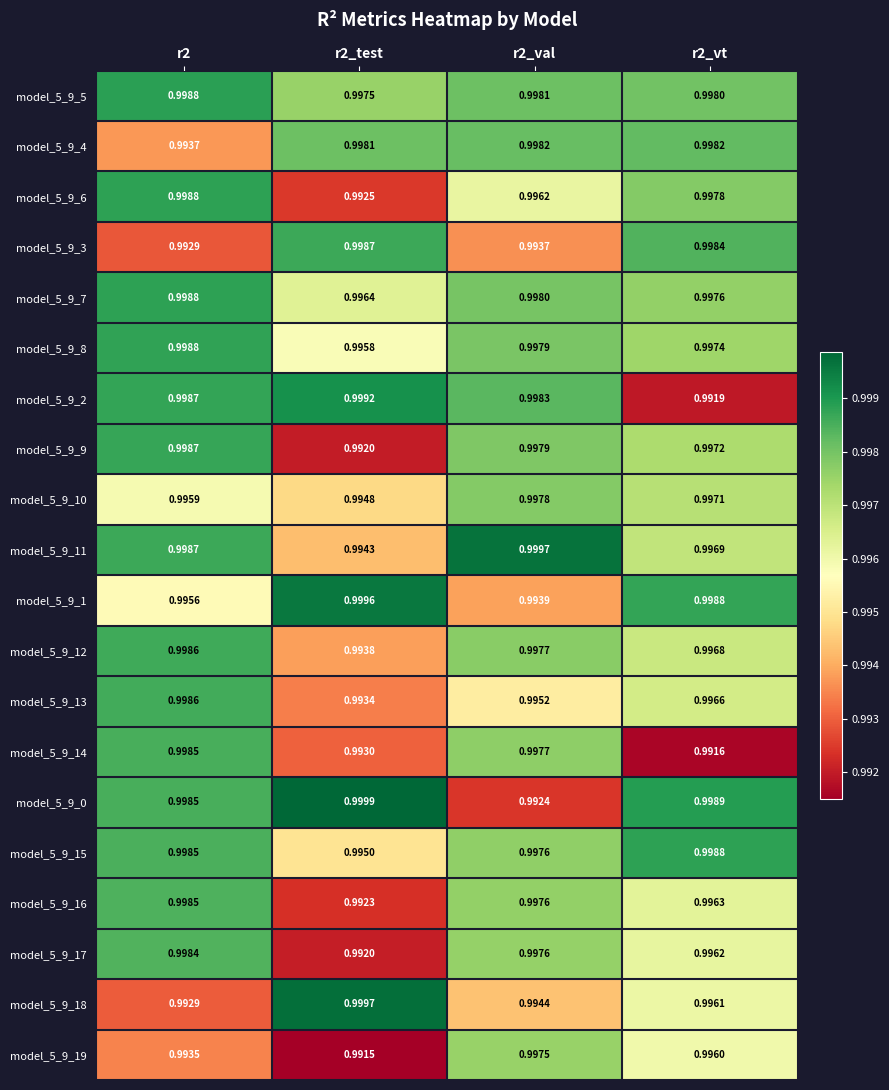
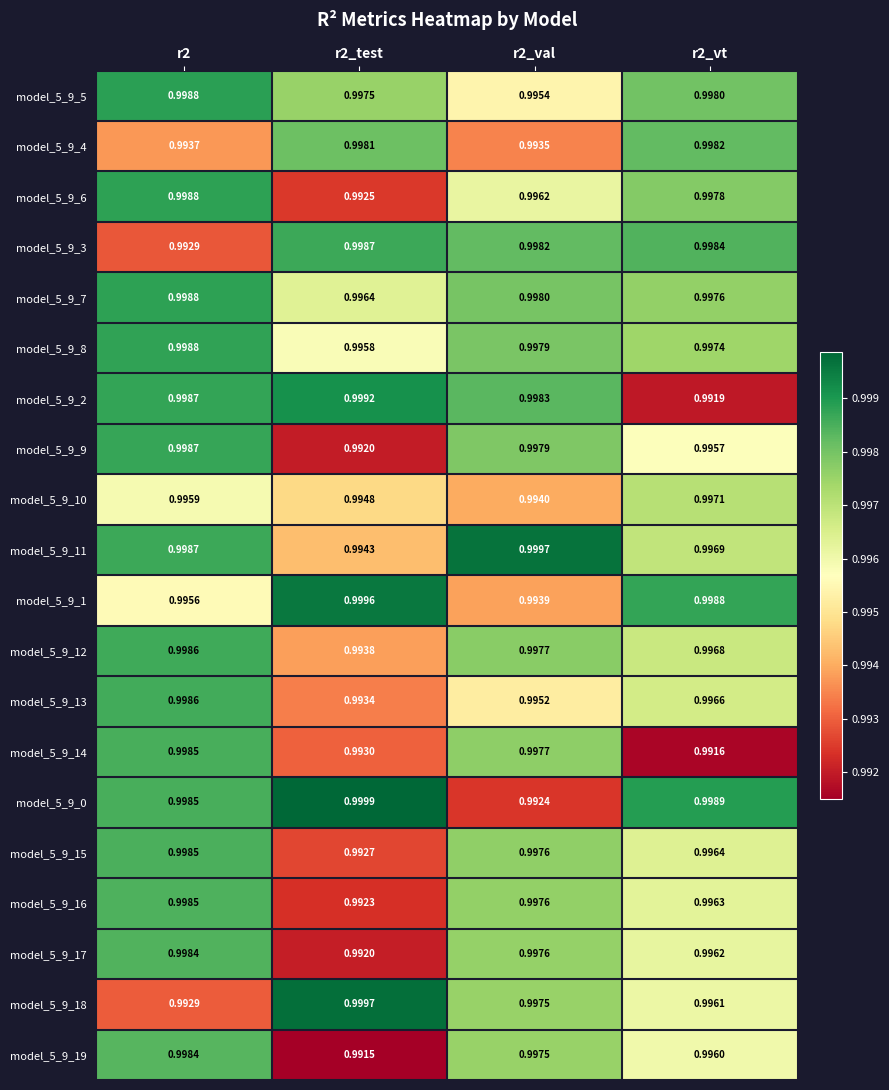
  {
    "model_5_9_5": {
      "r2": 0.9988,
      "r2_test": 0.9975,
-     "r2_val": 0.9981,
+     "r2_val": 0.9954,
      "r2_vt": 0.9980
    },
    "model_5_9_4": {
      "r2": 0.9937,
      "r2_test": 0.9981,
-     "r2_val": 0.9982,
+     "r2_val": 0.9935,
      "r2_vt": 0.9982
    },
    "model_5_9_6": {
      "r2": 0.9988,
      "r2_test": 0.9925,
      "r2_val": 0.9962,
      "r2_vt": 0.9978
    },
    "model_5_9_3": {
      "r2": 0.9929,
      "r2_test": 0.9987,
-     "r2_val": 0.9937,
+     "r2_val": 0.9982,
      "r2_vt": 0.9984
    },
    "model_5_9_7": {
      "r2": 0.9988,
      "r2_test": 0.9964,
      "r2_val": 0.9980,
      "r2_vt": 0.9976
    },
    "model_5_9_8": {
      "r2": 0.9988,
      "r2_test": 0.9958,
      "r2_val": 0.9979,
      "r2_vt": 0.9974
    },
    "model_5_9_2": {
      "r2": 0.9987,
      "r2_test": 0.9992,
      "r2_val": 0.9983,
      "r2_vt": 0.9919
    },
    "model_5_9_9": {
      "r2": 0.9987,
      "r2_test": 0.9920,
      "r2_val": 0.9979,
-     "r2_vt": 0.9972
+     "r2_vt": 0.9957
    },
    "model_5_9_10": {
      "r2": 0.9959,
      "r2_test": 0.9948,
-     "r2_val": 0.9978,
+     "r2_val": 0.9940,
      "r2_vt": 0.9971
    },
    "model_5_9_11": {
      "r2": 0.9987,
      "r2_test": 0.9943,
      "r2_val": 0.9997,
      "r2_vt": 0.9969
    },
    "model_5_9_1": {
      "r2": 0.9956,
      "r2_test": 0.9996,
      "r2_val": 0.9939,
      "r2_vt": 0.9988
    },
    "model_5_9_12": {
      "r2": 0.9986,
      "r2_test": 0.9938,
      "r2_val": 0.9977,
      "r2_vt": 0.9968
    },
    "model_5_9_13": {
      "r2": 0.9986,
      "r2_test": 0.9934,
      "r2_val": 0.9952,
      "r2_vt": 0.9966
    },
    "model_5_9_14": {
      "r2": 0.9985,
      "r2_test": 0.9930,
      "r2_val": 0.9977,
      "r2_vt": 0.9916
    },
    "model_5_9_0": {
      "r2": 0.9985,
      "r2_test": 0.9999,
      "r2_val": 0.9924,
      "r2_vt": 0.9989
    },
    "model_5_9_15": {
      "r2": 0.9985,
-     "r2_test": 0.9950,
+     "r2_test": 0.9927,
      "r2_val": 0.9976,
-     "r2_vt": 0.9988
+     "r2_vt": 0.9964
    },
    "model_5_9_16": {
      "r2": 0.9985,
      "r2_test": 0.9923,
      "r2_val": 0.9976,
      "r2_vt": 0.9963
    },
    "model_5_9_17": {
      "r2": 0.9984,
      "r2_test": 0.9920,
      "r2_val": 0.9976,
      "r2_vt": 0.9962
    },
    "model_5_9_18": {
      "r2": 0.9929,
      "r2_test": 0.9997,
-     "r2_val": 0.9944,
+     "r2_val": 0.9975,
      "r2_vt": 0.9961
    },
    "model_5_9_19": {
-     "r2": 0.9935,
+     "r2": 0.9984,
      "r2_test": 0.9915,
      "r2_val": 0.9975,
      "r2_vt": 0.9960
    }
  }
